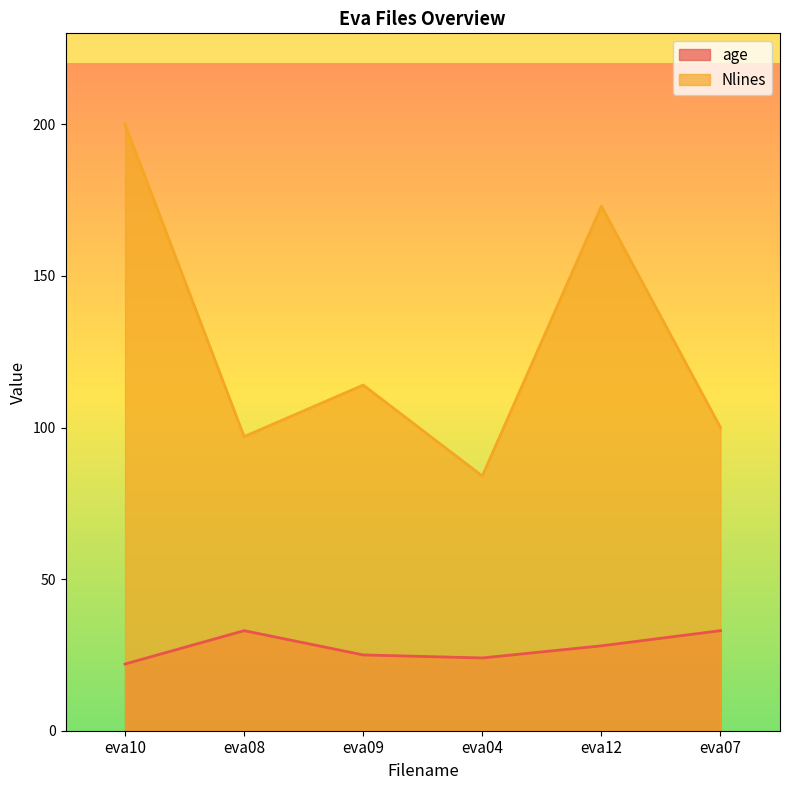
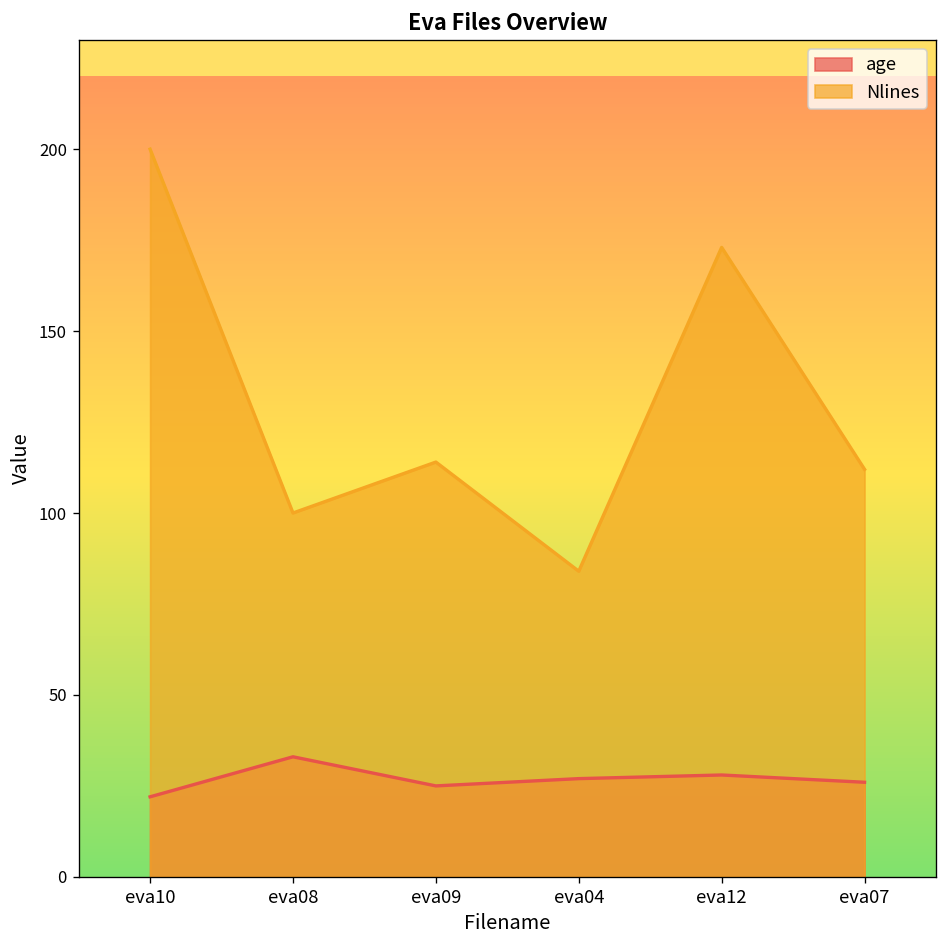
  {
    "age": {
      "eva10": 22,
      "eva08": 33,
      "eva09": 25,
-     "eva04": 24,
+     "eva04": 27,
      "eva12": 28,
-     "eva07": 33
+     "eva07": 26
    },
    "Nlines": {
      "eva10": 200,
-     "eva08": 97,
+     "eva08": 100,
      "eva09": 114,
      "eva04": 84,
      "eva12": 173,
-     "eva07": 100
+     "eva07": 112
    }
  }
